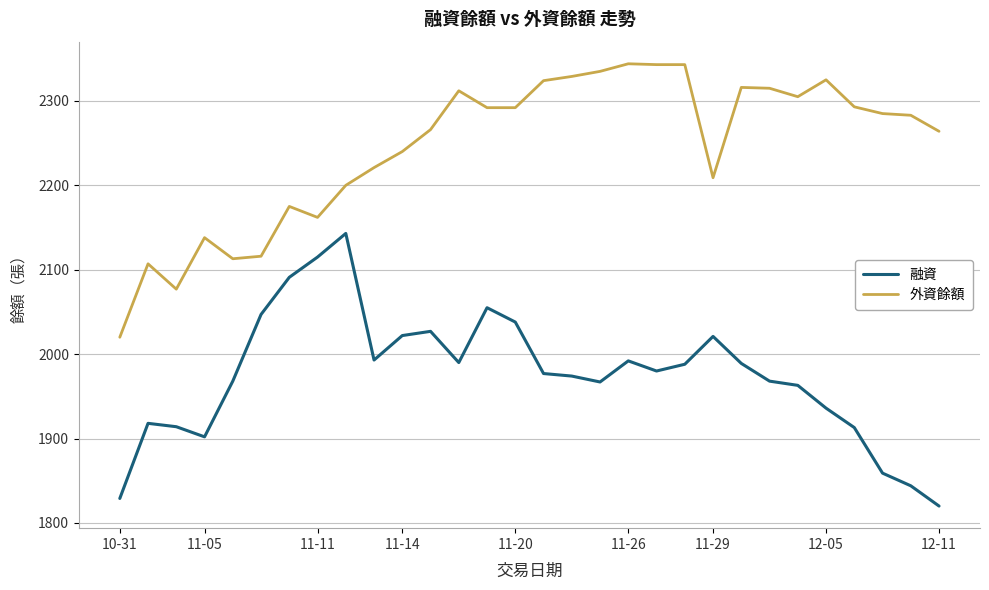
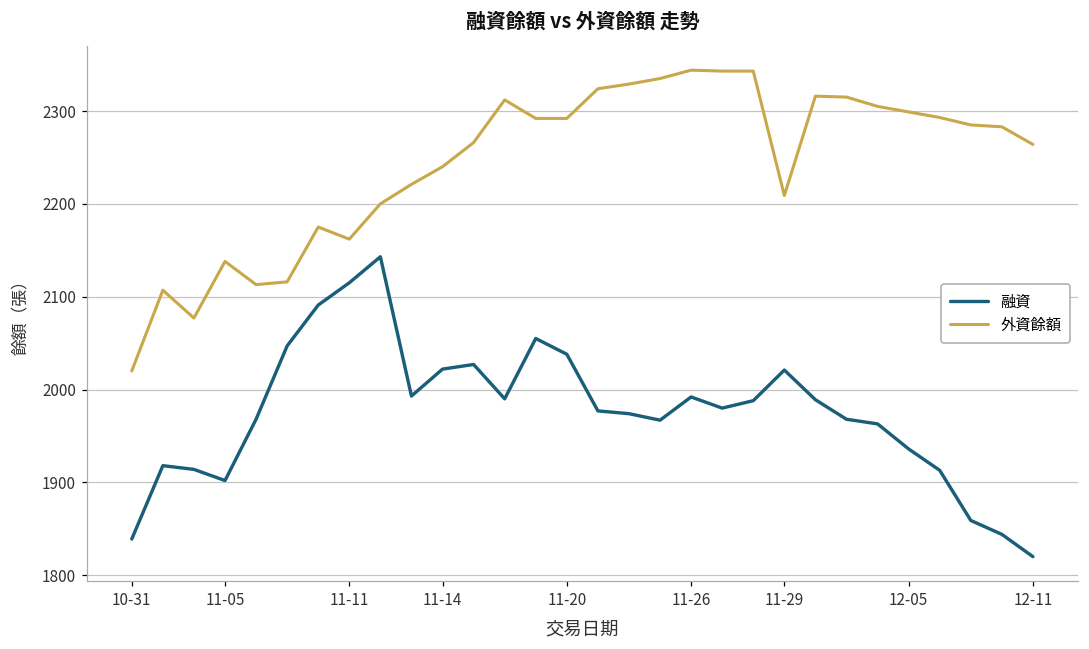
  {
    "融資": {
-     "10-31": 1830,
+     "10-31": 1840,
      "11-05": 1900,
      "11-11": 2120,
      "11-14": 2020,
      "11-20": 2040,
      "11-26": 1990,
      "11-29": 2020,
      "12-05": 1940,
      "12-11": 1820
    },
    "外資餘額": {
      "10-31": 2020,
      "11-05": 2140,
      "11-11": 2160,
      "11-14": 2240,
      "11-20": 2290,
      "11-26": 2340,
      "11-29": 2210,
-     "12-05": 2330,
+     "12-05": 2300,
      "12-11": 2260
    }
  }
